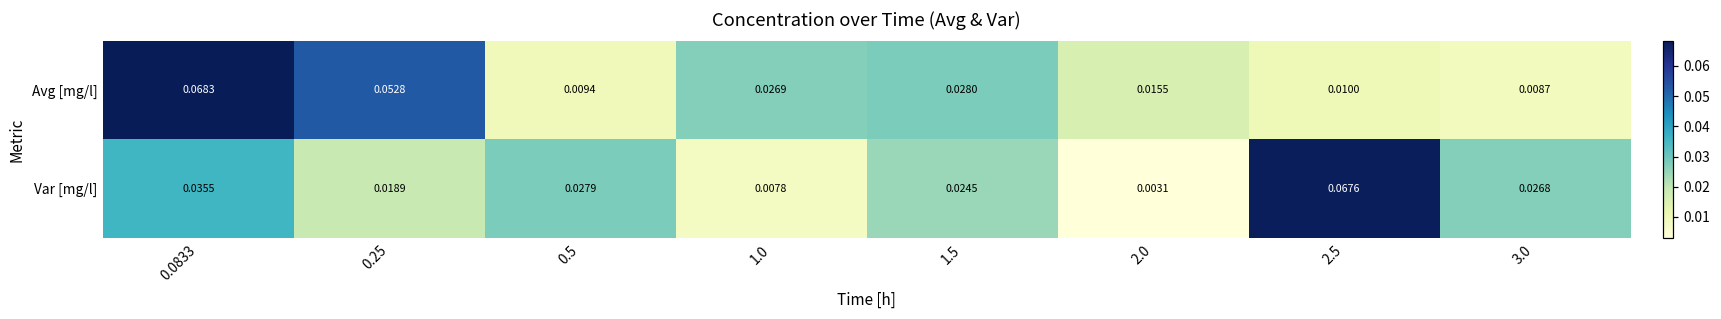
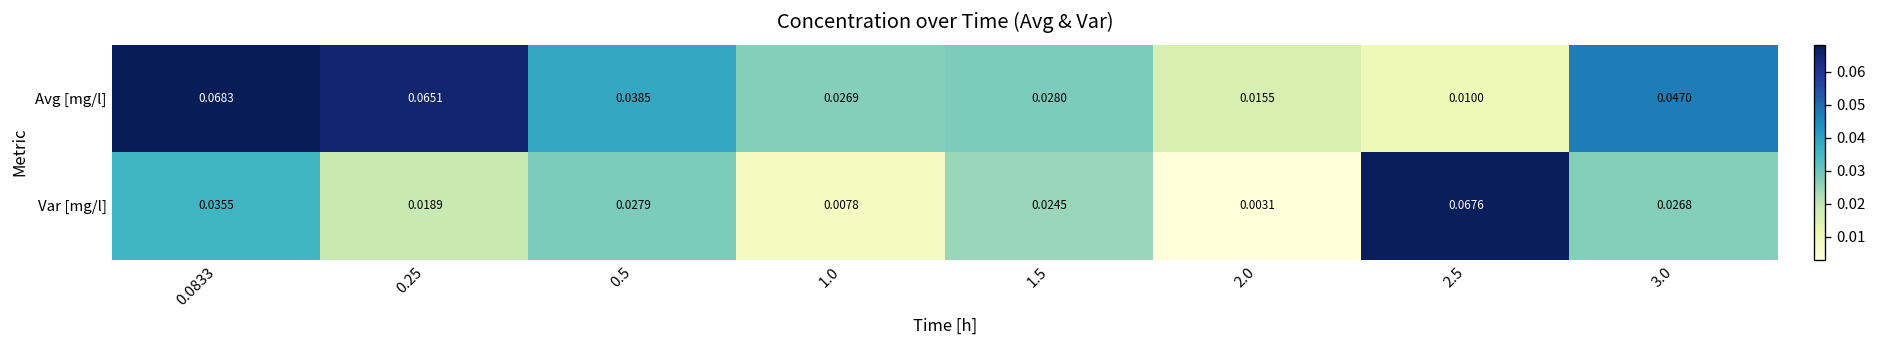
  {
    "Avg [mg/l]": {
      "0.0833": 0.0683,
-     "0.25": 0.0528,
-     "0.5": 0.0094,
+     "0.25": 0.0651,
+     "0.5": 0.0385,
      "1.0": 0.0269,
      "1.5": 0.0280,
      "2.0": 0.0155,
      "2.5": 0.0100,
-     "3.0": 0.0087
+     "3.0": 0.0470
    },
    "Var [mg/l]": {
      "0.0833": 0.0355,
      "0.25": 0.0189,
      "0.5": 0.0279,
      "1.0": 0.0078,
      "1.5": 0.0245,
      "2.0": 0.0031,
      "2.5": 0.0676,
      "3.0": 0.0268
    }
  }
